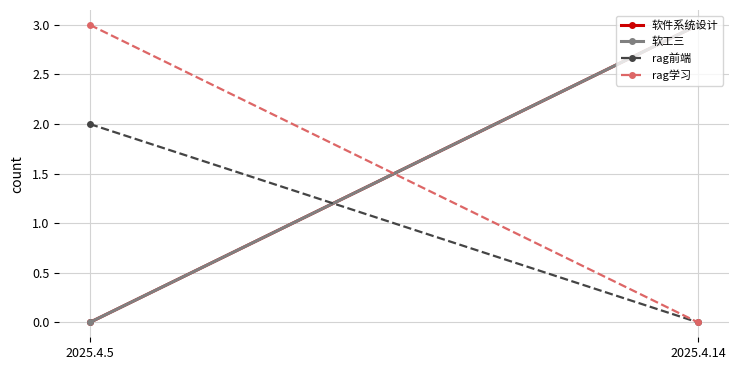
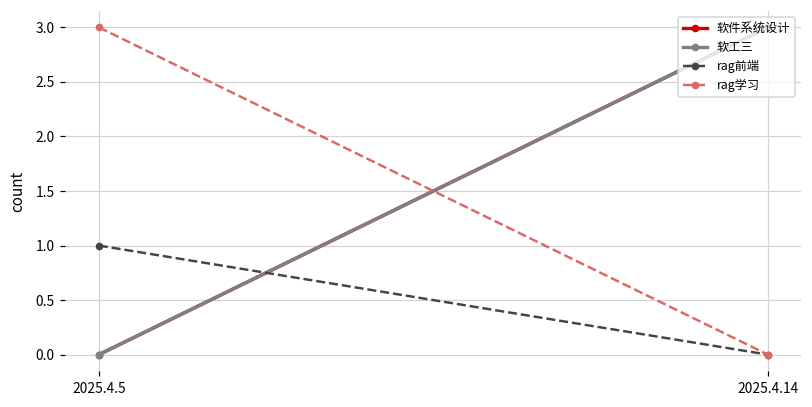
  {
    "软工三": {
      "2025.4.5": 0
    },
    "rag前端": {
-     "2025.4.5": 2
+     "2025.4.5": 1
    },
    "rag学习": {
      "2025.4.5": 3
    }
  }
